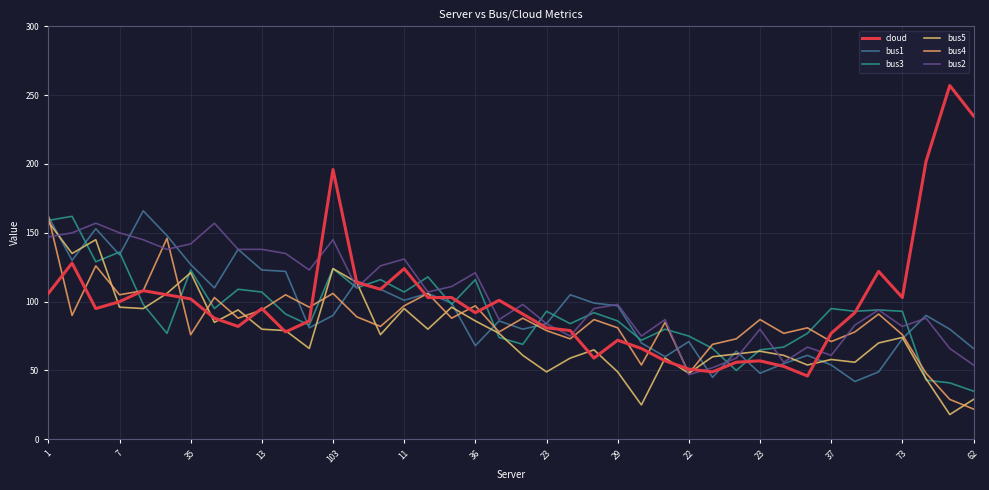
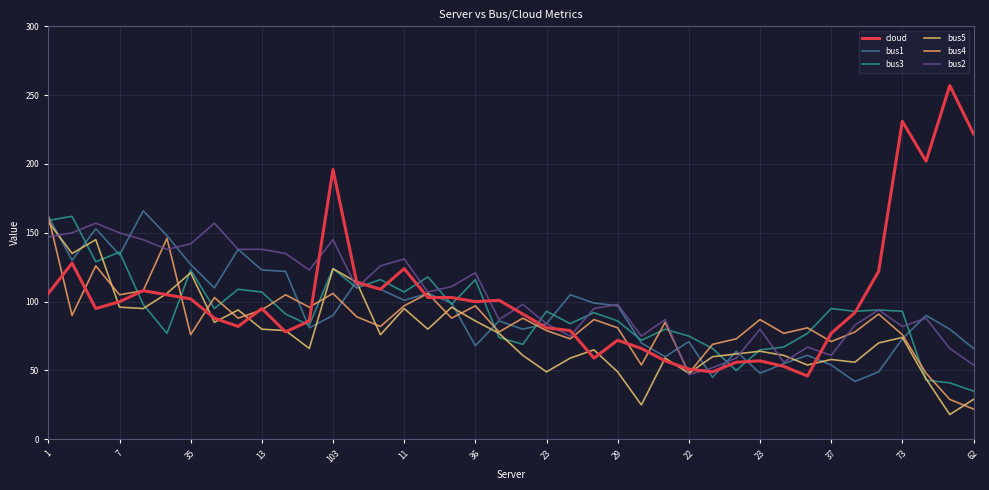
  {
    "cloud": {
      "103": 196,
-     "36": 92,
-     "73": 103,
-     "62": 235
+     "36": 100,
+     "73": 231,
+     "62": 222
    },
    "bus2": {
      "103": 145,
      "36": 121,
      "73": 82,
      "62": 54
    }
  }
